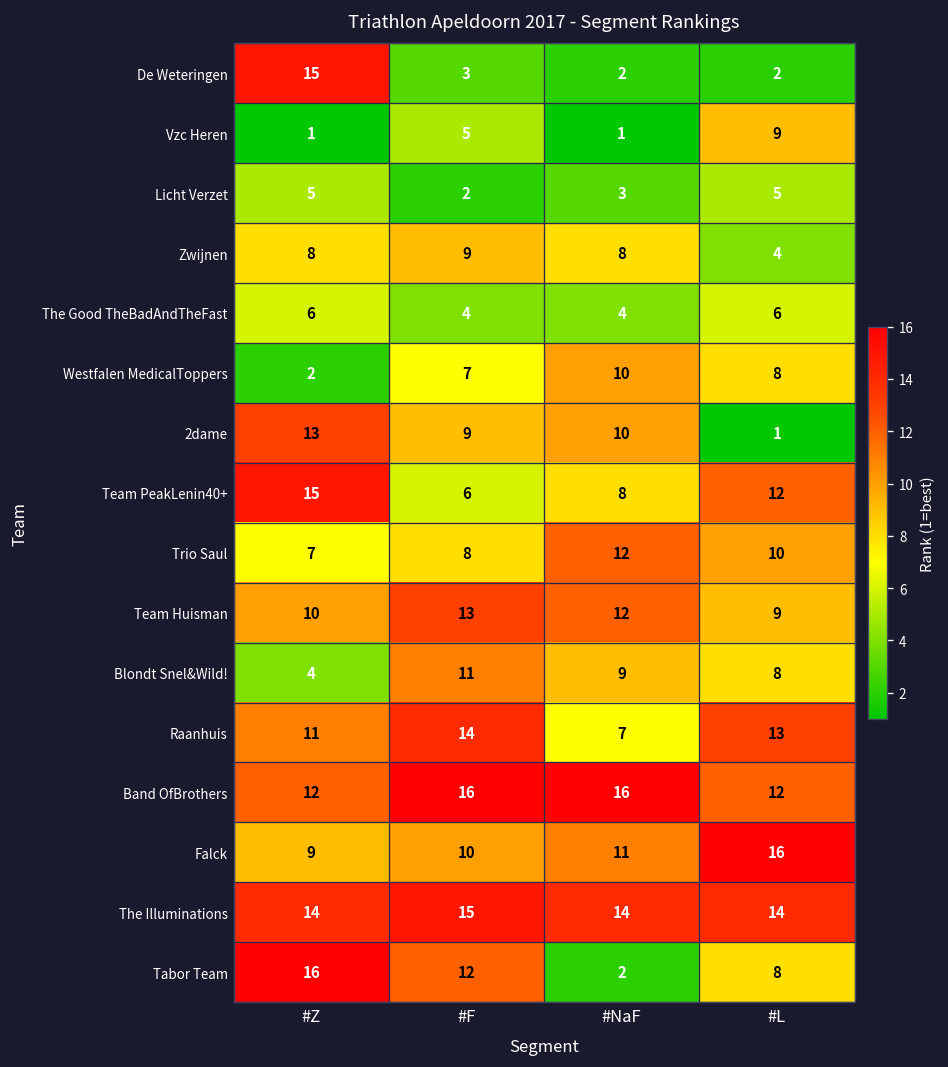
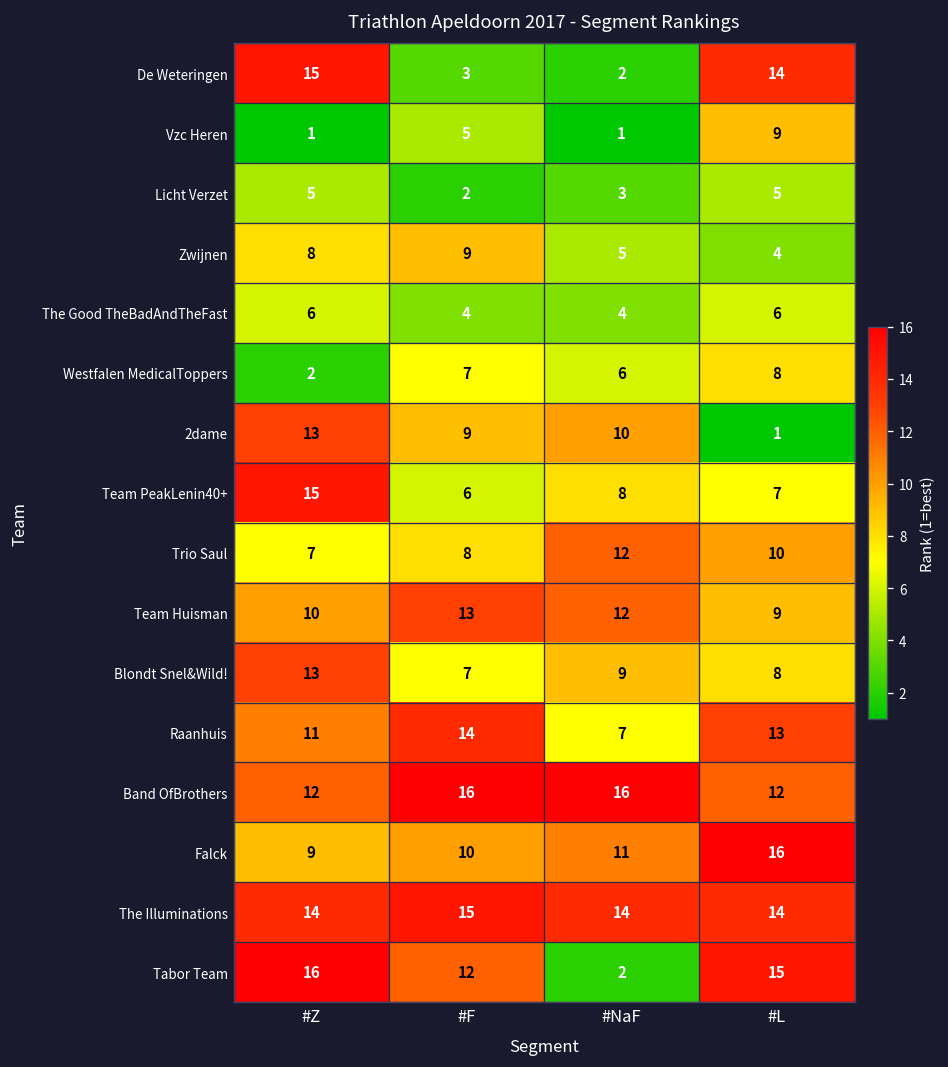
  {
    "De Weteringen": {
      "#Z": 15,
      "#F": 3,
      "#NaF": 2,
-     "#L": 2
+     "#L": 14
    },
    "Vzc Heren": {
      "#Z": 1,
      "#F": 5,
      "#NaF": 1,
      "#L": 9
    },
    "Licht Verzet": {
      "#Z": 5,
      "#F": 2,
      "#NaF": 3,
      "#L": 5
    },
    "Zwijnen": {
      "#Z": 8,
      "#F": 9,
-     "#NaF": 8,
+     "#NaF": 5,
      "#L": 4
    },
    "The Good TheBadAndTheFast": {
      "#Z": 6,
      "#F": 4,
      "#NaF": 4,
      "#L": 6
    },
    "Westfalen MedicalToppers": {
      "#Z": 2,
      "#F": 7,
-     "#NaF": 10,
+     "#NaF": 6,
      "#L": 8
    },
    "2dame": {
      "#Z": 13,
      "#F": 9,
      "#NaF": 10,
      "#L": 1
    },
    "Team PeakLenin40+": {
      "#Z": 15,
      "#F": 6,
      "#NaF": 8,
-     "#L": 12
+     "#L": 7
    },
    "Trio Saul": {
      "#Z": 7,
      "#F": 8,
      "#NaF": 12,
      "#L": 10
    },
    "Team Huisman": {
      "#Z": 10,
      "#F": 13,
      "#NaF": 12,
      "#L": 9
    },
    "Blondt Snel&Wild!": {
-     "#Z": 4,
-     "#F": 11,
+     "#Z": 13,
+     "#F": 7,
      "#NaF": 9,
      "#L": 8
    },
    "Raanhuis": {
      "#Z": 11,
      "#F": 14,
      "#NaF": 7,
      "#L": 13
    },
    "Band OfBrothers": {
      "#Z": 12,
      "#F": 16,
      "#NaF": 16,
      "#L": 12
    },
    "Falck": {
      "#Z": 9,
      "#F": 10,
      "#NaF": 11,
      "#L": 16
    },
    "The Illuminations": {
      "#Z": 14,
      "#F": 15,
      "#NaF": 14,
      "#L": 14
    },
    "Tabor Team": {
      "#Z": 16,
      "#F": 12,
      "#NaF": 2,
-     "#L": 8
+     "#L": 15
    }
  }
